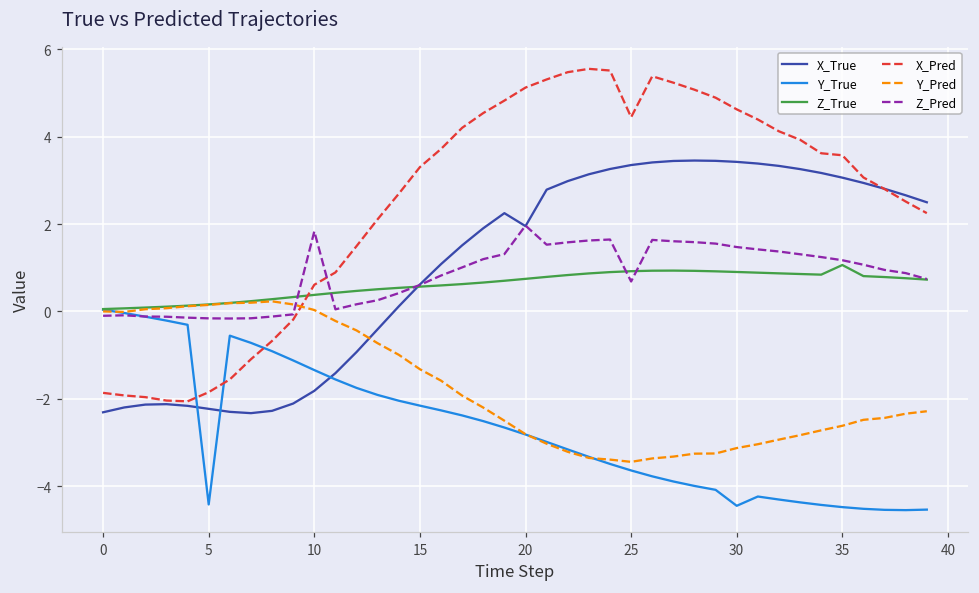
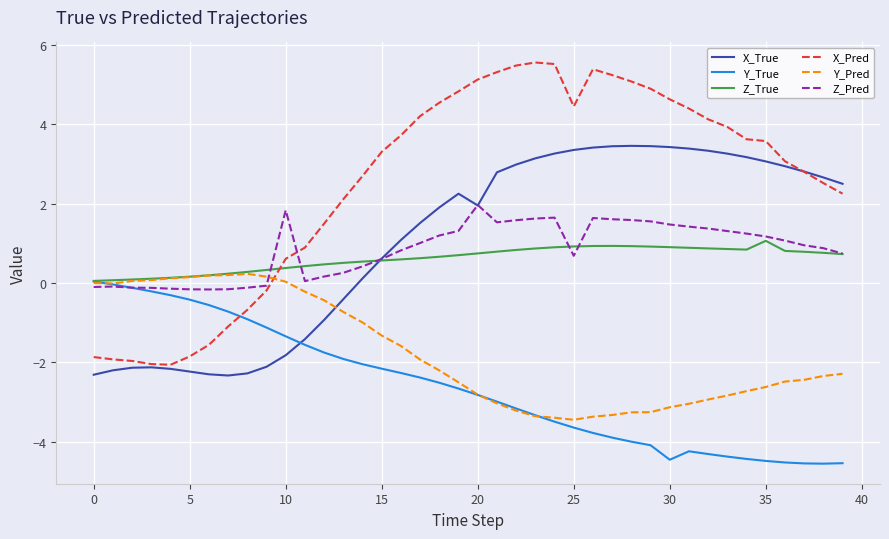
  {
    "X_True": {
      "0": -2.3,
      "5": -2.2,
      "10": -1.8,
      "25": 3.4,
      "30": 3.4,
      "35": 3.1
    },
    "Y_True": {
-     "5": -4.4,
+     "5": -0.4,
      "10": -1.3,
      "15": -2.2,
      "25": -3.6,
      "30": -4.5,
      "35": -4.5
    },
    "Z_True": {
      "10": 0.4,
      "20": 0.7,
      "25": 0.9,
      "30": 0.9,
      "35": 1.1
    },
    "X_Pred": {
      "0": -1.9,
      "5": -1.8,
      "10": 0.6,
      "15": 3.3,
      "20": 5.1,
      "25": 4.4,
      "30": 4.6,
      "35": 3.6
    },
    "Y_Pred": {
      "10": 0.0,
      "15": -1.3,
      "25": -3.4,
      "30": -3.1,
      "35": -2.6
    },
    "Z_Pred": {
      "0": -0.1,
      "5": -0.2,
      "10": 1.8,
      "25": 0.7,
      "30": 1.5,
      "35": 1.2
    }
  }
